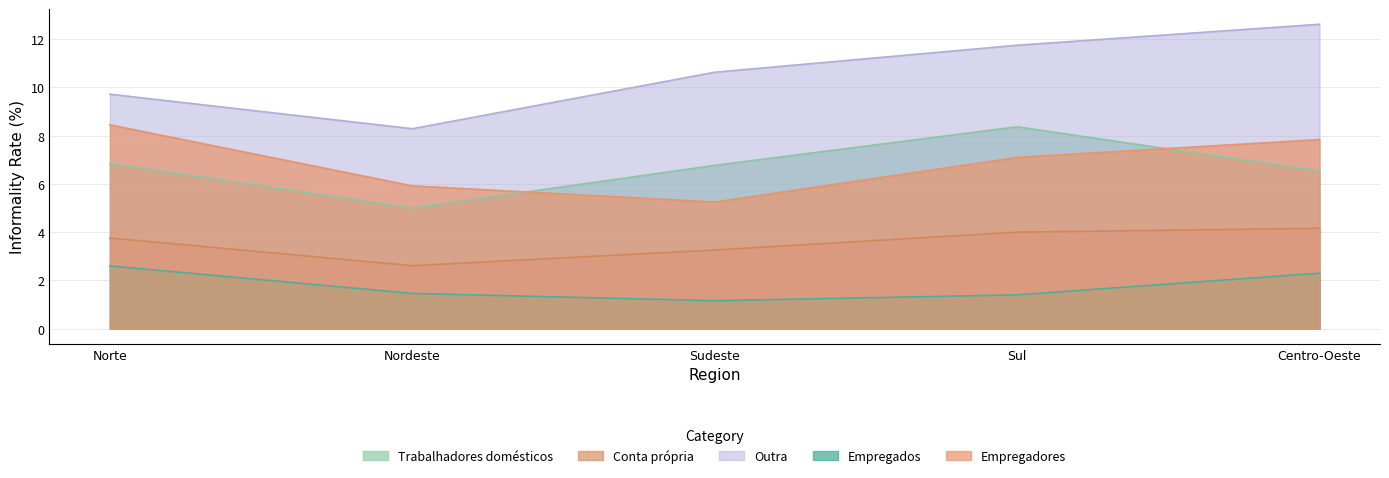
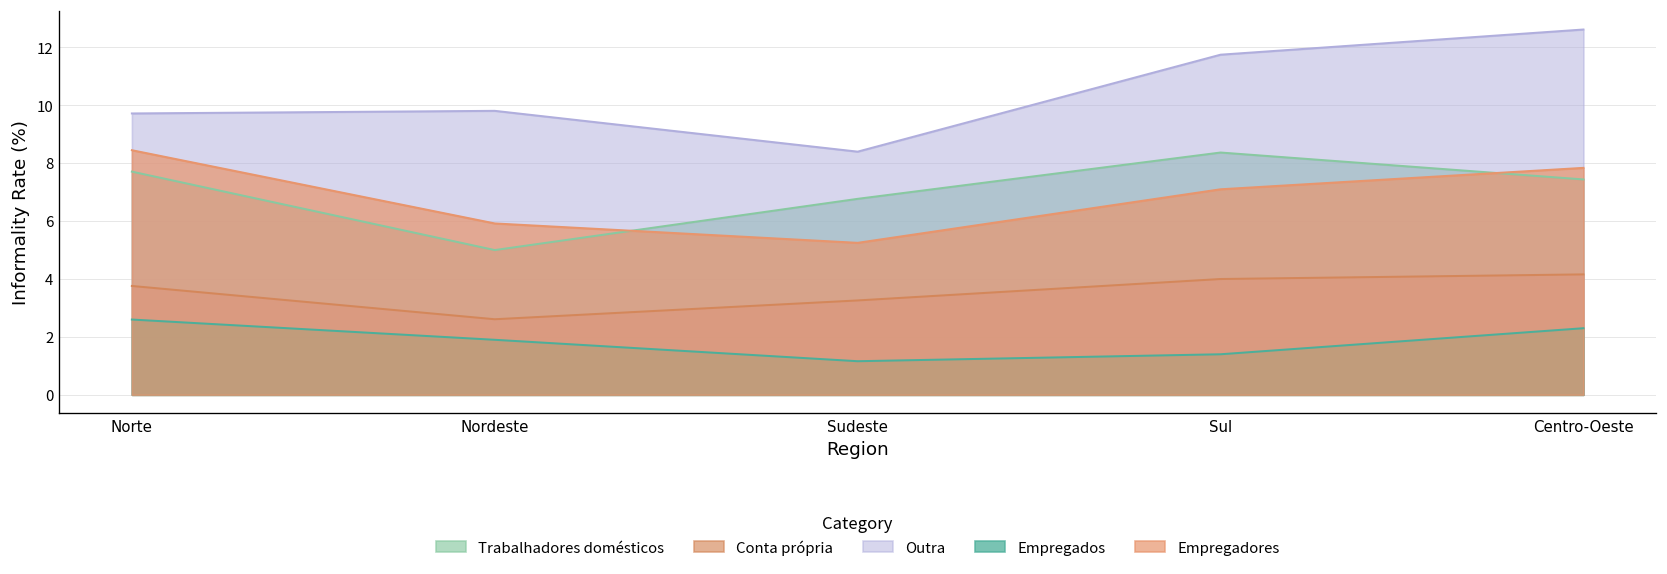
  {
    "Trabalhadores domésticos": {
-     "Norte": 6.8,
+     "Norte": 7.7,
      "Nordeste": 5.0,
      "Sudeste": 6.8,
      "Sul": 8.4,
-     "Centro-Oeste": 6.5
+     "Centro-Oeste": 7.4
    },
    "Outra": {
      "Norte": 9.7,
-     "Nordeste": 8.3,
-     "Sudeste": 10.6,
+     "Nordeste": 9.8,
+     "Sudeste": 8.4,
      "Sul": 11.8,
      "Centro-Oeste": 12.6
    },
    "Empregados": {
      "Norte": 2.6,
-     "Nordeste": 1.5,
+     "Nordeste": 1.9,
      "Sudeste": 1.2,
      "Sul": 1.4,
      "Centro-Oeste": 2.3
    }
  }
